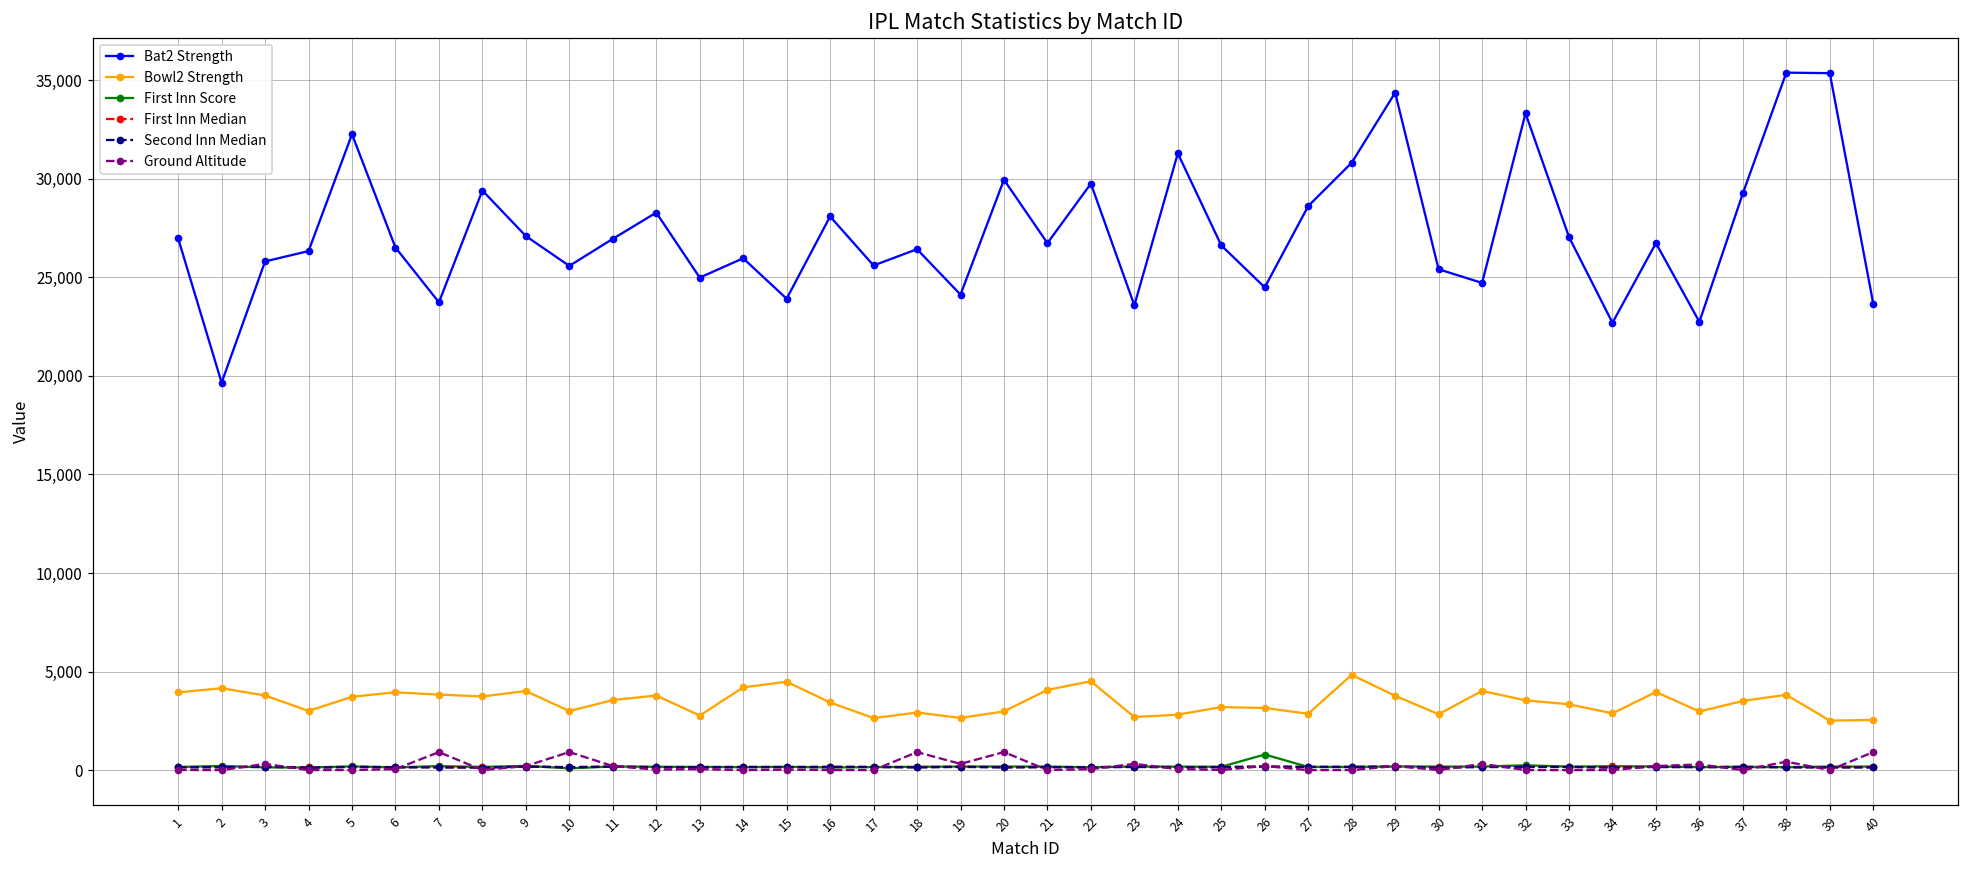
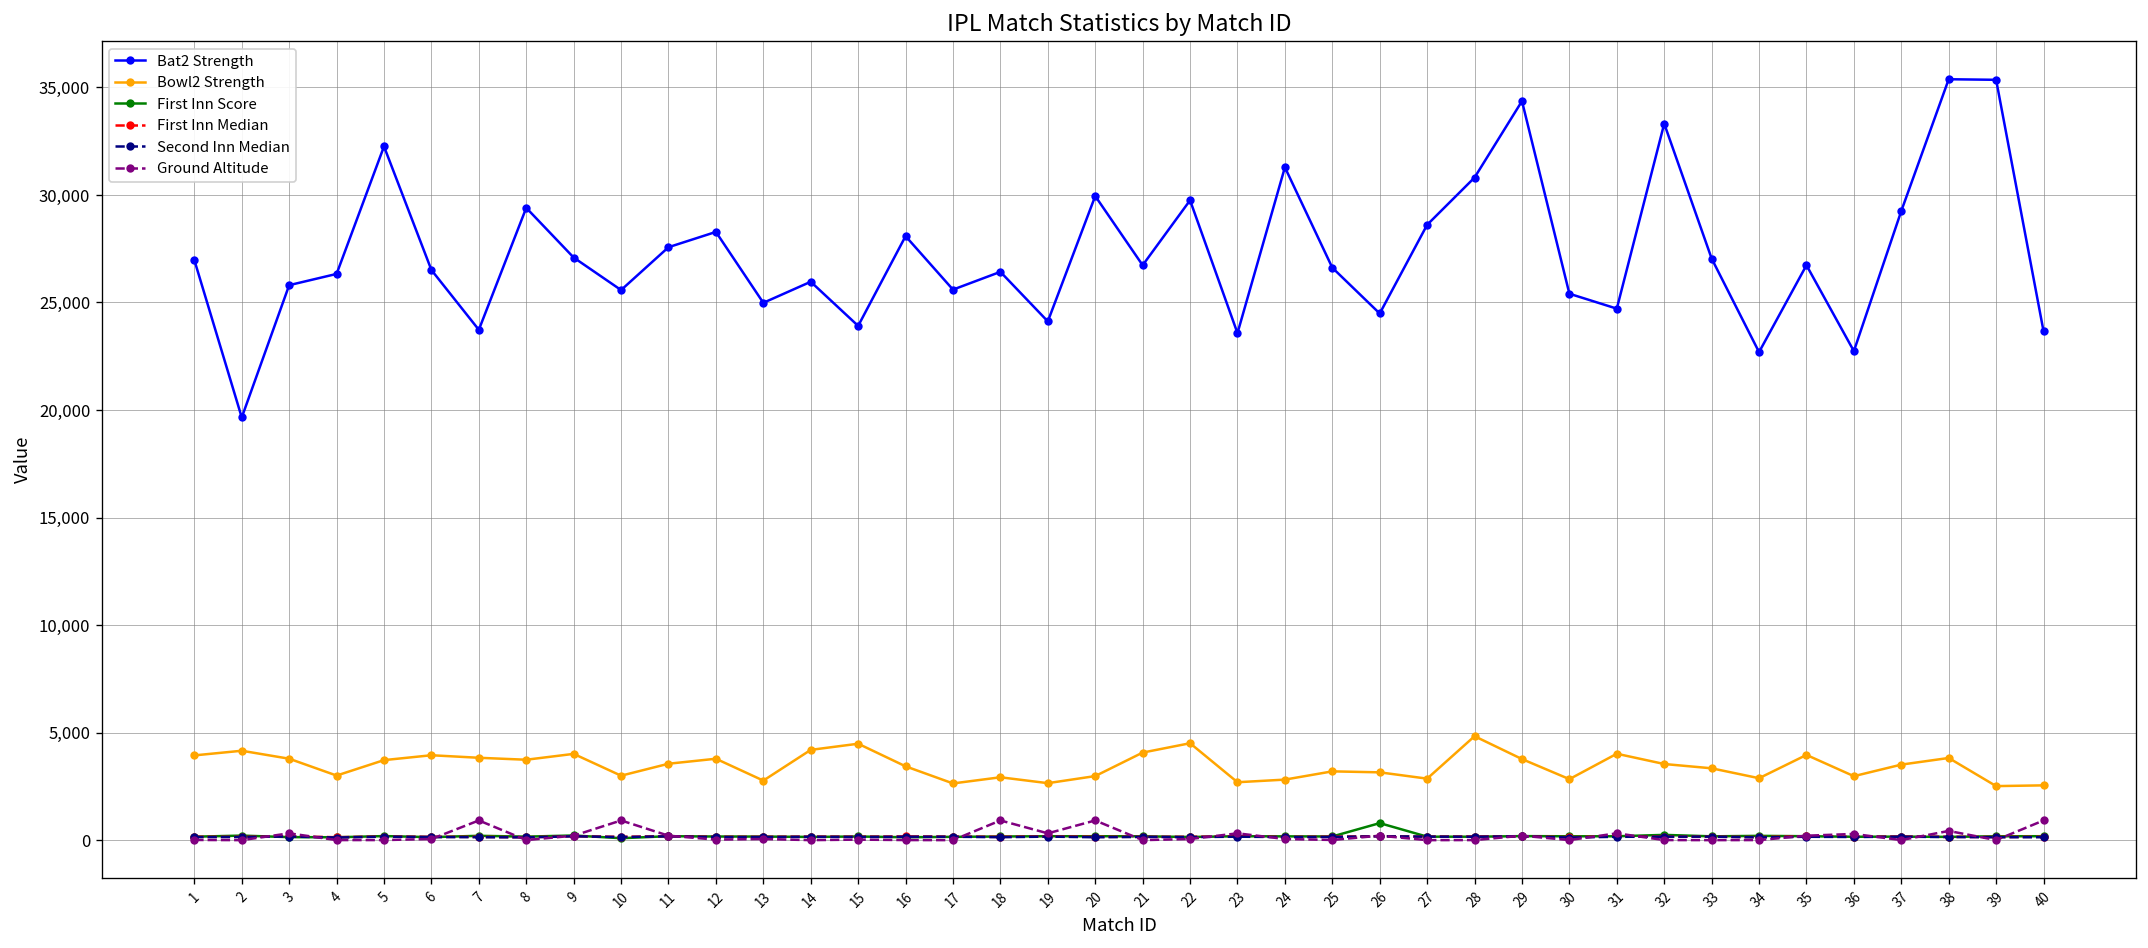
  {
    "Bat2 Strength": {
      "1": "27,000",
      "2": "19,700",
      "3": "25,800",
      "4": "26,300",
      "5": "32,300",
      "6": "26,500",
      "7": "23,700",
      "8": "29,400",
      "9": "27,100",
      "10": "25,600",
-     "11": "26,900",
+     "11": "27,600",
      "12": "28,300",
      "13": "25,000",
      "14": "26,000",
      "15": "23,900",
      "16": "28,100",
      "17": "25,600",
      "18": "26,400",
      "19": "24,100",
      "20": "29,900",
      "21": "26,700",
      "22": "29,800",
      "23": "23,600",
      "24": "31,300",
      "25": "26,600",
      "26": "24,500",
      "27": "28,600",
      "28": "30,800",
      "29": "34,400",
      "30": "25,400",
      "31": "24,700",
      "32": "33,300",
      "33": "27,000",
      "34": "22,700",
      "35": "26,700",
      "36": "22,700",
      "37": "29,300",
      "38": "35,400",
      "39": "35,400",
      "40": "23,700"
    },
    "Bowl2 Strength": {
      "1": "3,900",
      "2": "4,200",
      "3": "3,800",
      "4": "3,000",
      "5": "3,700",
      "6": "3,900",
      "7": "3,800",
      "8": "3,700",
      "9": "4,000",
      "10": "3,000",
      "11": "3,600",
      "12": "3,800",
      "13": "2,800",
      "14": "4,200",
      "15": "4,500",
      "16": "3,400",
      "17": "2,600",
      "18": "2,900",
      "19": "2,700",
      "20": "3,000",
      "21": "4,100",
      "22": "4,500",
      "23": "2,700",
      "24": "2,800",
      "25": "3,200",
      "26": "3,200",
      "27": "2,900",
      "28": "4,800",
      "29": "3,800",
      "30": "2,800",
      "31": "4,000",
      "32": "3,500",
      "33": "3,300",
      "34": "2,900",
      "35": "4,000",
      "36": "3,000",
      "37": "3,500",
      "38": "3,800",
      "39": "2,500",
      "40": "2,500"
    },
    "First Inn Score": {
      "26": "800"
    },
    "Ground Altitude": {
      "2": "0",
      "3": "300",
      "5": "0",
      "7": "900",
      "10": "900",
      "14": "0",
      "17": "0",
      "18": "900",
      "20": "900",
      "21": "0",
      "27": "0",
      "28": "0",
      "32": "0",
      "33": "0",
      "37": "0",
      "38": "400",
      "40": "900"
    }
  }
